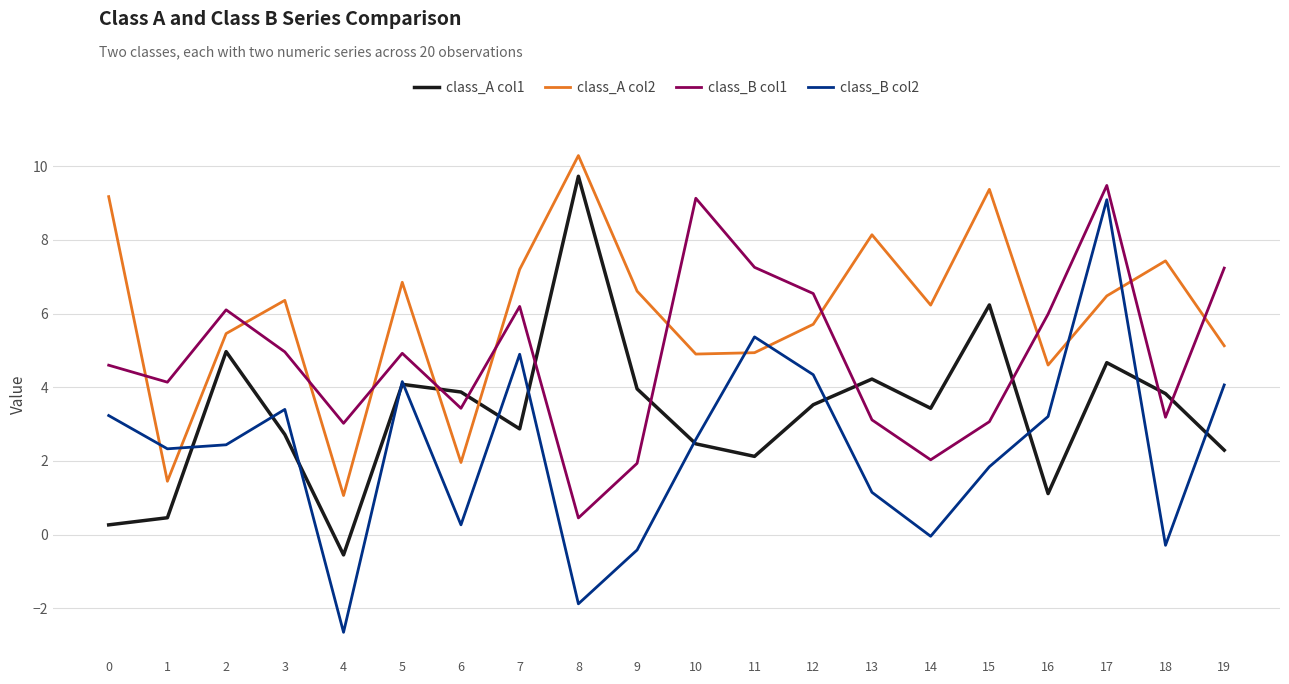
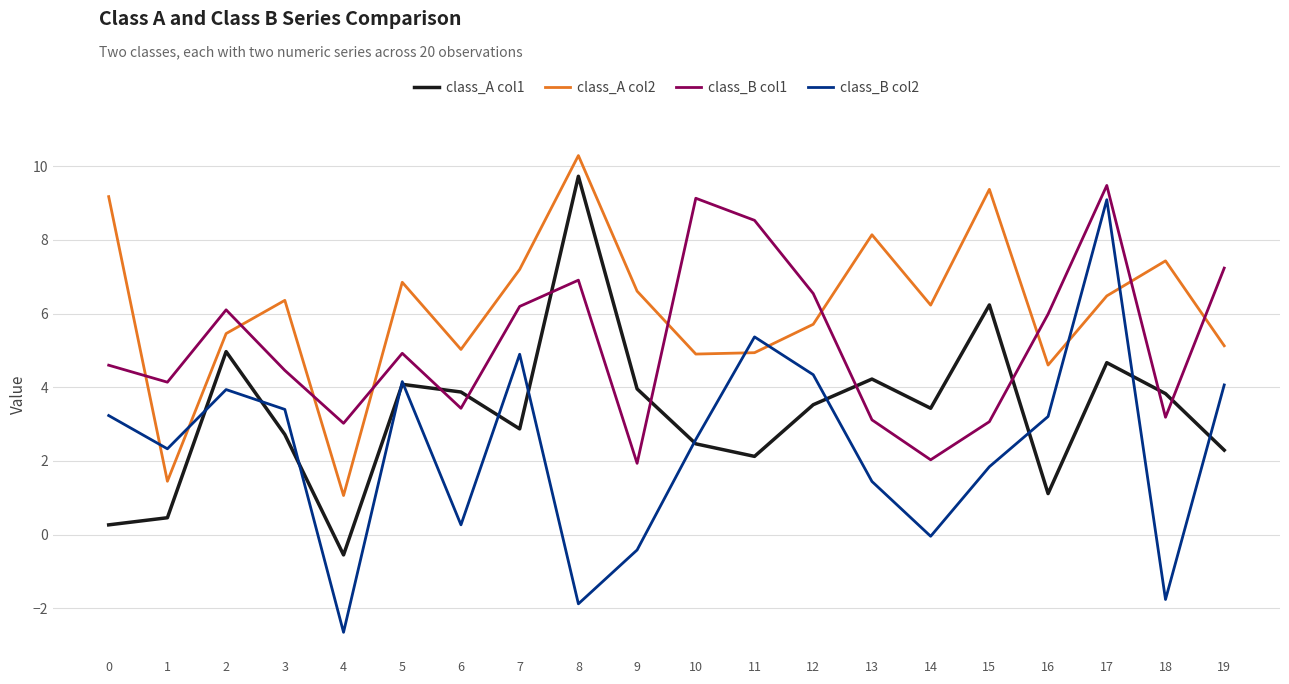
  {
    "class_A col1": {
      "0": 0.3,
      "1": 0.5,
      "2": 5.0,
      "3": 2.7,
      "4": -0.5,
      "5": 4.1,
      "6": 3.9,
      "7": 2.9,
      "8": 9.7,
      "9": 4.0,
      "10": 2.5,
      "11": 2.1,
      "12": 3.5,
      "13": 4.2,
      "14": 3.4,
      "15": 6.2,
      "16": 1.1,
      "17": 4.7,
      "18": 3.8,
      "19": 2.3
    },
    "class_A col2": {
      "0": 9.2,
      "1": 1.4,
      "2": 5.5,
      "3": 6.4,
      "4": 1.1,
      "5": 6.9,
-     "6": 2.0,
+     "6": 5.0,
      "7": 7.2,
      "8": 10.3,
      "9": 6.6,
      "10": 4.9,
      "11": 4.9,
      "12": 5.7,
      "13": 8.1,
      "14": 6.2,
      "15": 9.4,
      "16": 4.6,
      "17": 6.5,
      "18": 7.4,
      "19": 5.1
    },
    "class_B col1": {
      "0": 4.6,
      "1": 4.1,
      "2": 6.1,
-     "3": 5.0,
+     "3": 4.5,
      "4": 3.0,
      "5": 4.9,
      "6": 3.4,
      "7": 6.2,
-     "8": 0.5,
+     "8": 6.9,
      "9": 1.9,
      "10": 9.1,
-     "11": 7.3,
+     "11": 8.5,
      "12": 6.5,
      "13": 3.1,
      "14": 2.0,
      "15": 3.1,
      "16": 6.0,
      "17": 9.5,
      "18": 3.2,
      "19": 7.2
    },
    "class_B col2": {
      "0": 3.2,
      "1": 2.3,
-     "2": 2.4,
+     "2": 3.9,
      "3": 3.4,
      "4": -2.6,
      "5": 4.2,
      "6": 0.3,
      "7": 4.9,
      "8": -1.9,
      "9": -0.4,
      "10": 2.6,
      "11": 5.4,
      "12": 4.3,
-     "13": 1.1,
+     "13": 1.4,
      "14": 0.0,
      "15": 1.8,
      "16": 3.2,
      "17": 9.1,
-     "18": -0.3,
+     "18": -1.8,
      "19": 4.1
    }
  }
